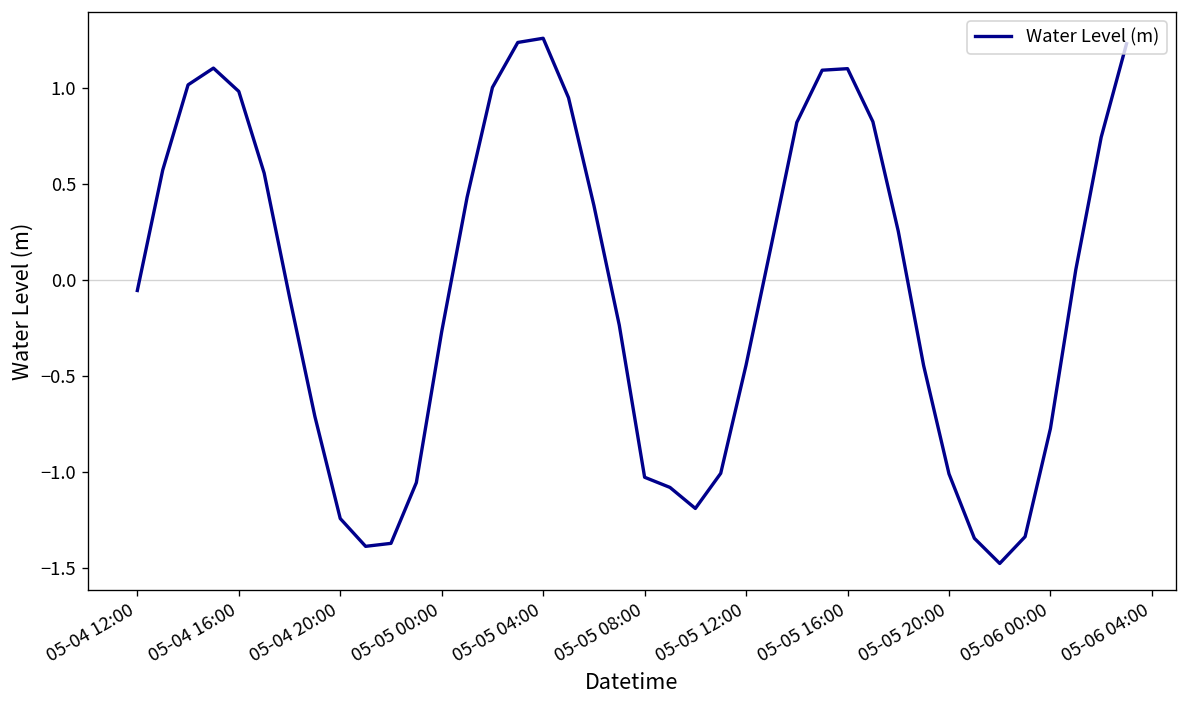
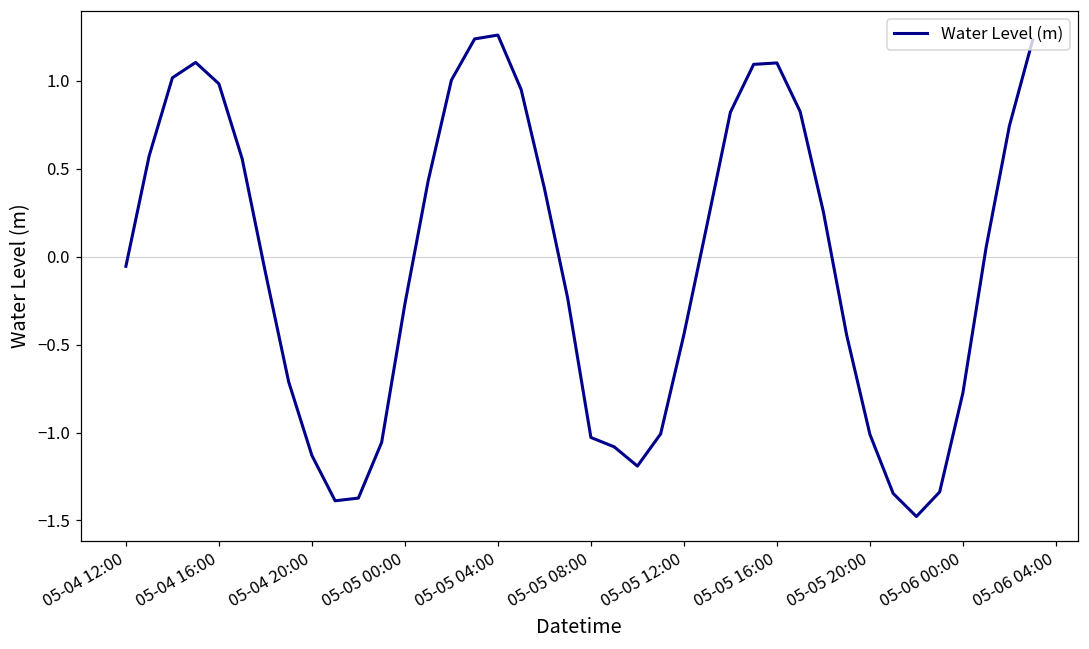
  {
    "05-04 12:00": -0.05,
    "05-04 16:00": 0.98,
-   "05-04 20:00": -1.24,
+   "05-04 20:00": -1.13,
    "05-05 00:00": -0.27,
    "05-05 04:00": 1.26,
    "05-05 08:00": -1.03,
    "05-05 12:00": -0.44,
    "05-05 16:00": 1.10,
    "05-05 20:00": -1.01,
    "05-06 00:00": -0.77
  }
